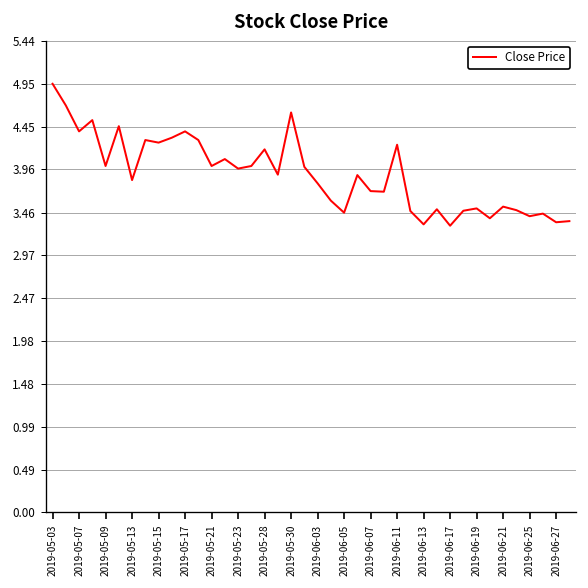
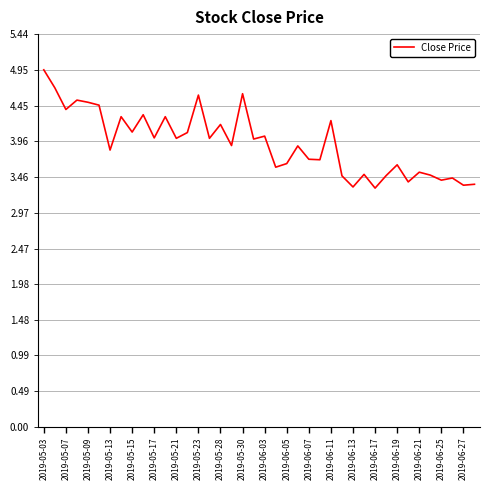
  {
    "2019-05-03": 4.9,
    "2019-05-07": 4.4,
-   "2019-05-09": 4.0,
+   "2019-05-09": 4.5,
    "2019-05-13": 3.8,
-   "2019-05-15": 4.3,
-   "2019-05-17": 4.4,
+   "2019-05-15": 4.1,
+   "2019-05-17": 4.0,
    "2019-05-21": 4.0,
-   "2019-05-23": 4.0,
+   "2019-05-23": 4.6,
    "2019-05-28": 4.2,
    "2019-05-30": 4.6,
-   "2019-06-03": 3.8,
-   "2019-06-05": 3.5,
+   "2019-06-03": 4.0,
+   "2019-06-05": 3.7,
    "2019-06-07": 3.7,
    "2019-06-11": 4.2,
    "2019-06-13": 3.3,
    "2019-06-17": 3.3,
-   "2019-06-19": 3.5,
+   "2019-06-19": 3.6,
    "2019-06-21": 3.5,
    "2019-06-25": 3.4,
    "2019-06-27": 3.3
  }
